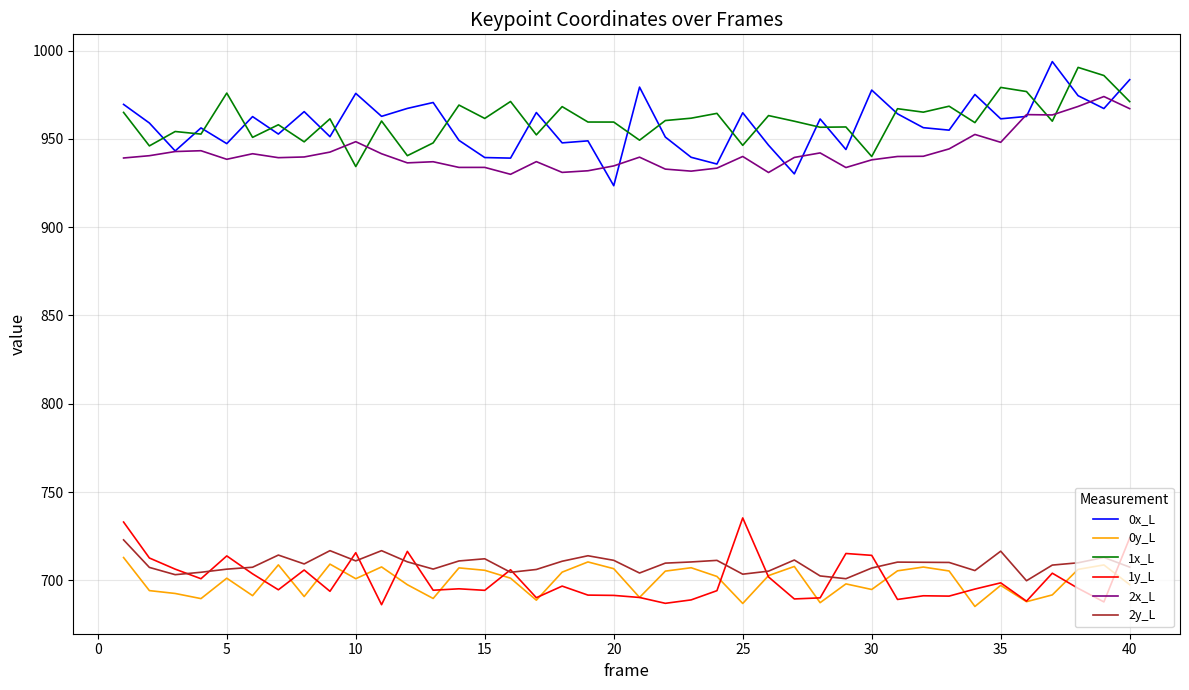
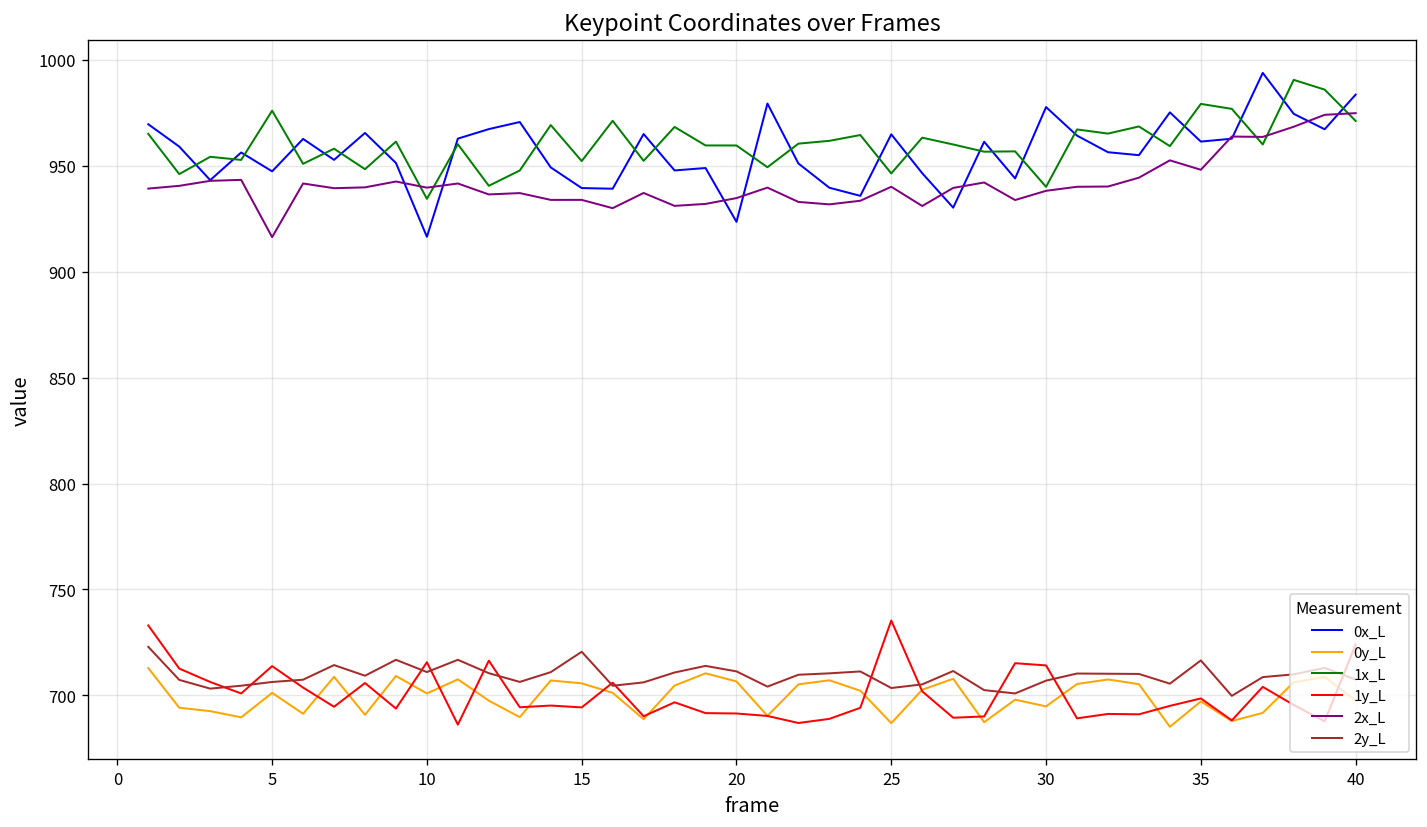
  {
    "0x_L": {
      "5": 947,
-     "10": 976,
+     "10": 916,
      "15": 939,
      "20": 924,
      "25": 965,
      "30": 978,
      "35": 961,
      "40": 984
    },
    "0y_L": {
      "5": 701,
      "10": 701,
      "15": 706,
      "20": 707,
      "25": 687,
      "30": 695
    },
    "1x_L": {
      "5": 976,
      "10": 934,
-     "15": 962,
+     "15": 952,
      "20": 960,
      "25": 946,
      "30": 940,
      "35": 979,
      "40": 971
    },
    "1y_L": {
      "5": 714,
      "10": 716,
      "15": 694,
      "20": 691,
      "25": 735,
      "30": 714
    },
    "2x_L": {
-     "5": 938,
-     "10": 948,
+     "5": 916,
+     "10": 940,
      "15": 934,
      "20": 935,
      "25": 940,
      "30": 938,
      "35": 948,
-     "40": 967
+     "40": 975
    },
    "2y_L": {
      "5": 706,
      "10": 711,
-     "15": 712,
+     "15": 721,
      "20": 711,
      "25": 703,
      "30": 707,
      "35": 717
    }
  }
